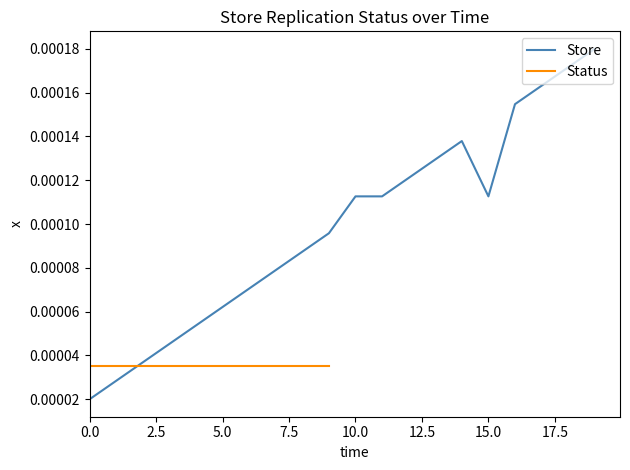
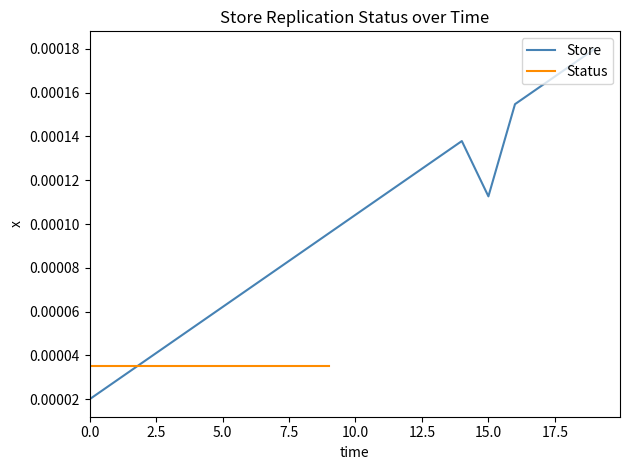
  {
    "Store": {
      "0.0": 0.000020,
      "5.0": 0.000062,
-     "10.0": 0.000113,
+     "10.0": 0.000104,
      "15.0": 0.000113
    },
    "Status": {
      "0.0": 0.000035,
      "5.0": 0.000035
    }
  }
